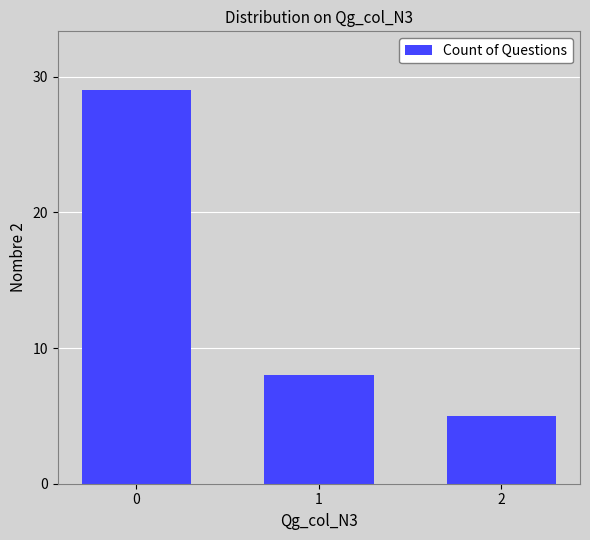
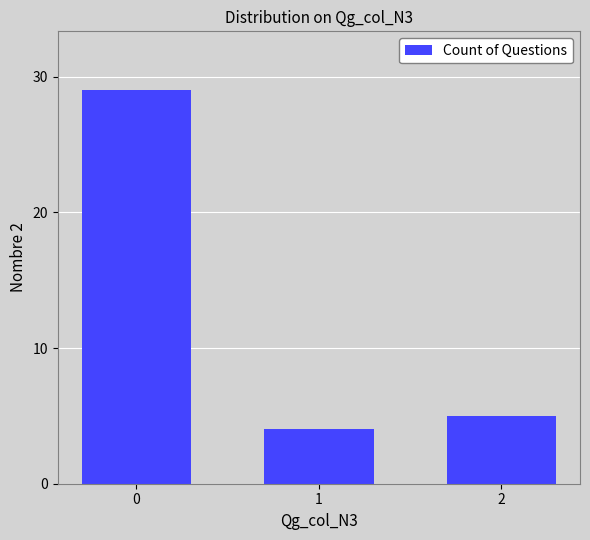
  {
    "0": 29,
-   "1": 8,
+   "1": 4,
    "2": 5
  }
